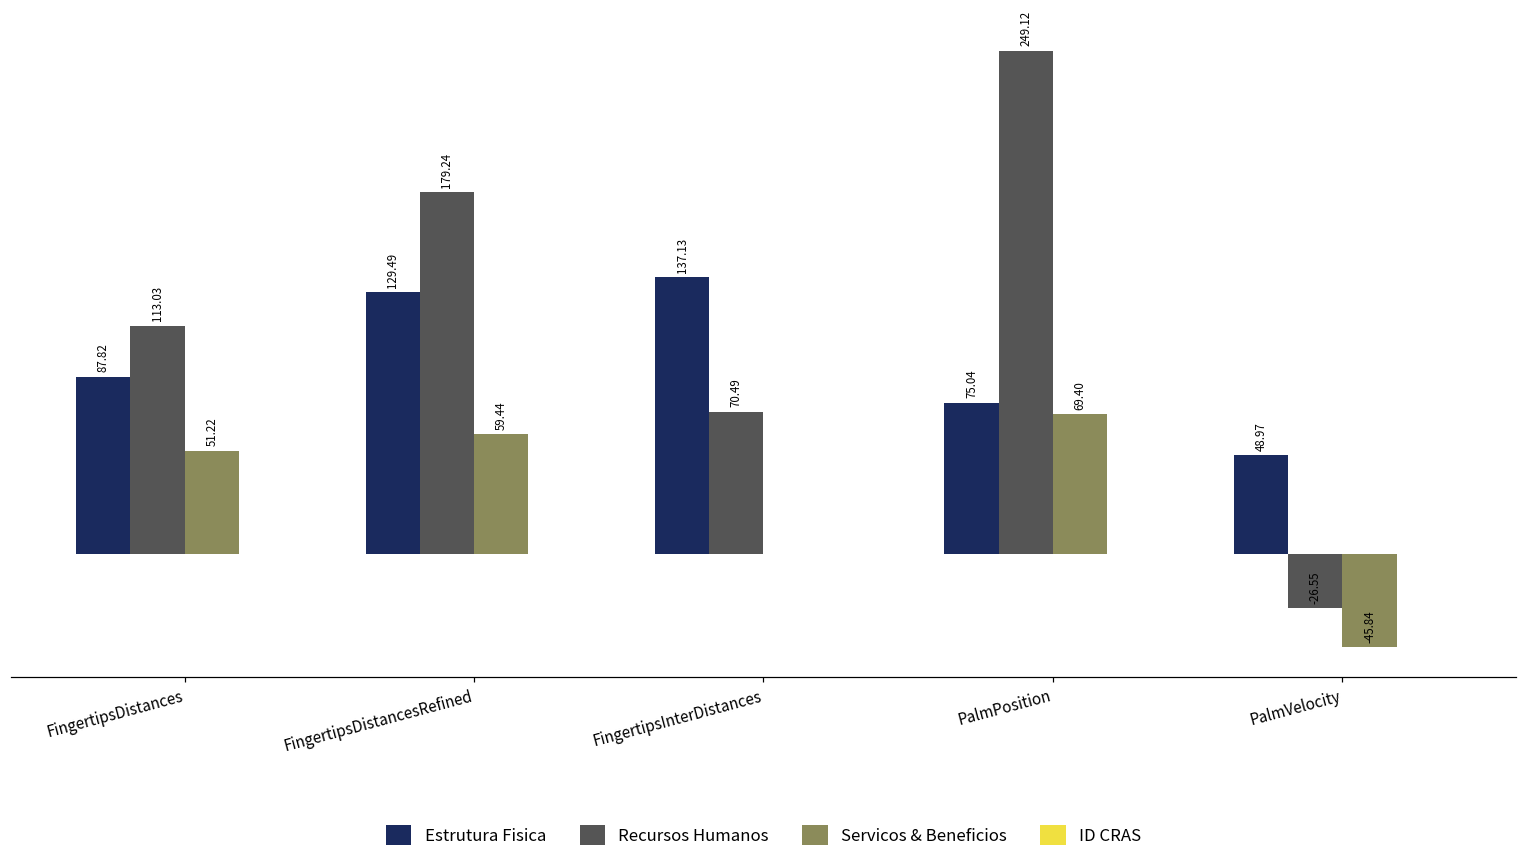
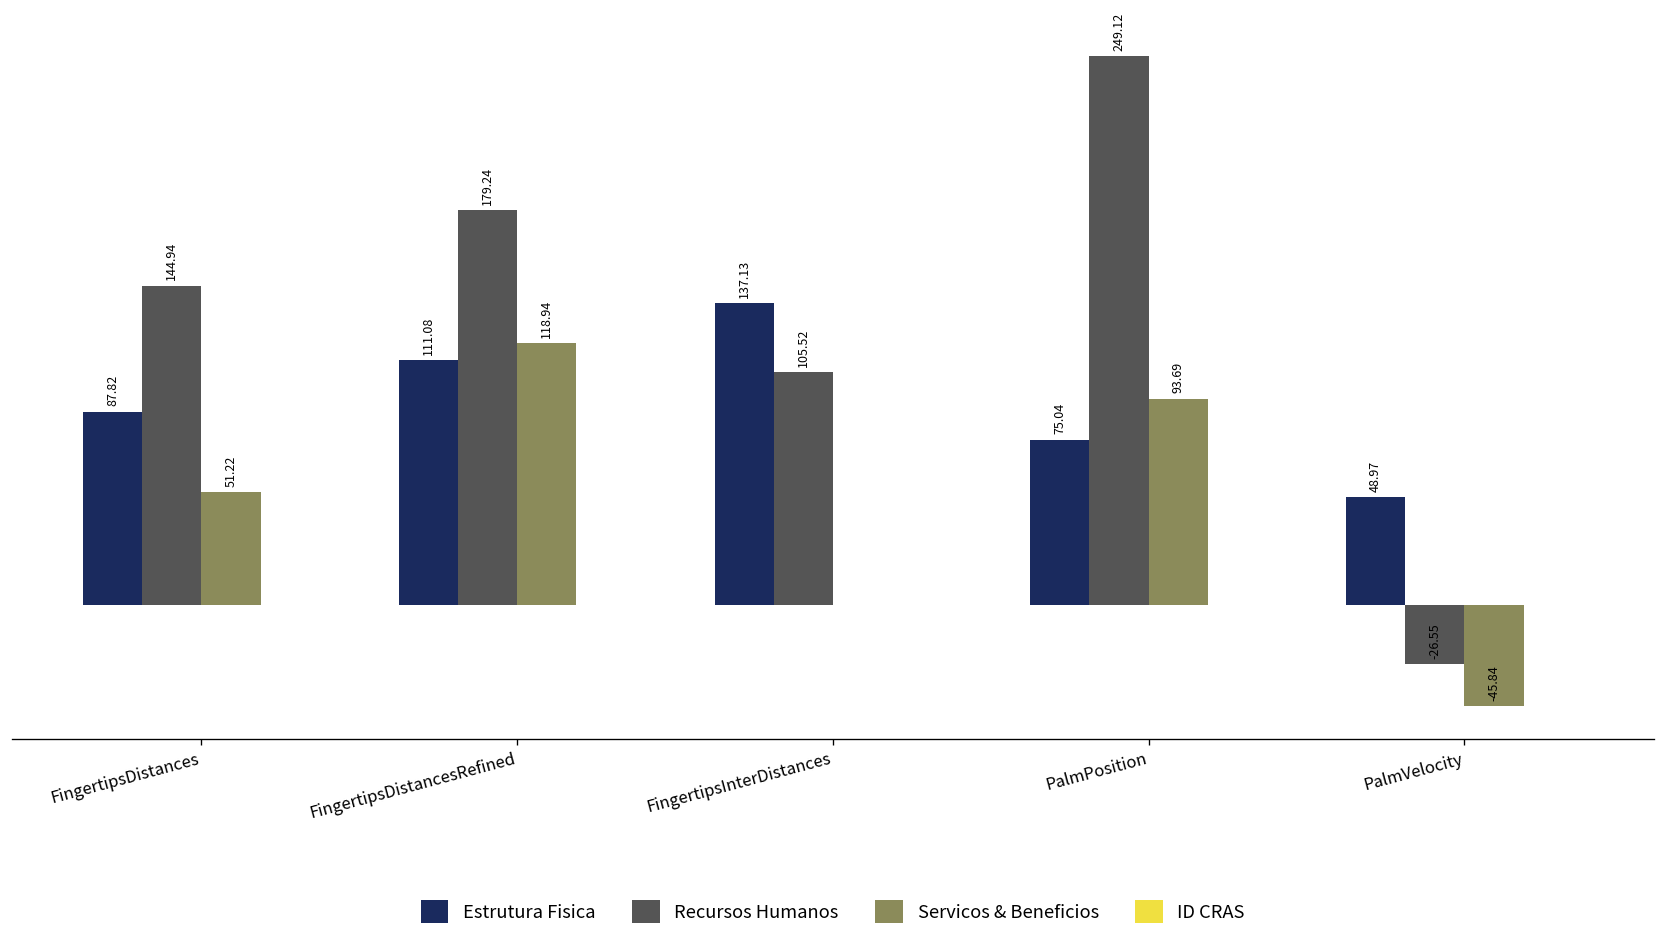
  {
    "Estrutura Fisica": {
      "FingertipsDistances": 87.82,
-     "FingertipsDistancesRefined": 129.49,
+     "FingertipsDistancesRefined": 111.08,
      "FingertipsInterDistances": 137.13,
      "PalmPosition": 75.04,
      "PalmVelocity": 48.97
    },
    "Recursos Humanos": {
-     "FingertipsDistances": 113.03,
+     "FingertipsDistances": 144.94,
      "FingertipsDistancesRefined": 179.24,
-     "FingertipsInterDistances": 70.49,
+     "FingertipsInterDistances": 105.52,
      "PalmPosition": 249.12,
      "PalmVelocity": -26.55
    },
    "Servicos & Beneficios": {
      "FingertipsDistances": 51.22,
-     "FingertipsDistancesRefined": 59.44,
-     "PalmPosition": 69.40,
+     "FingertipsDistancesRefined": 118.94,
+     "PalmPosition": 93.69,
      "PalmVelocity": -45.84
    }
  }
